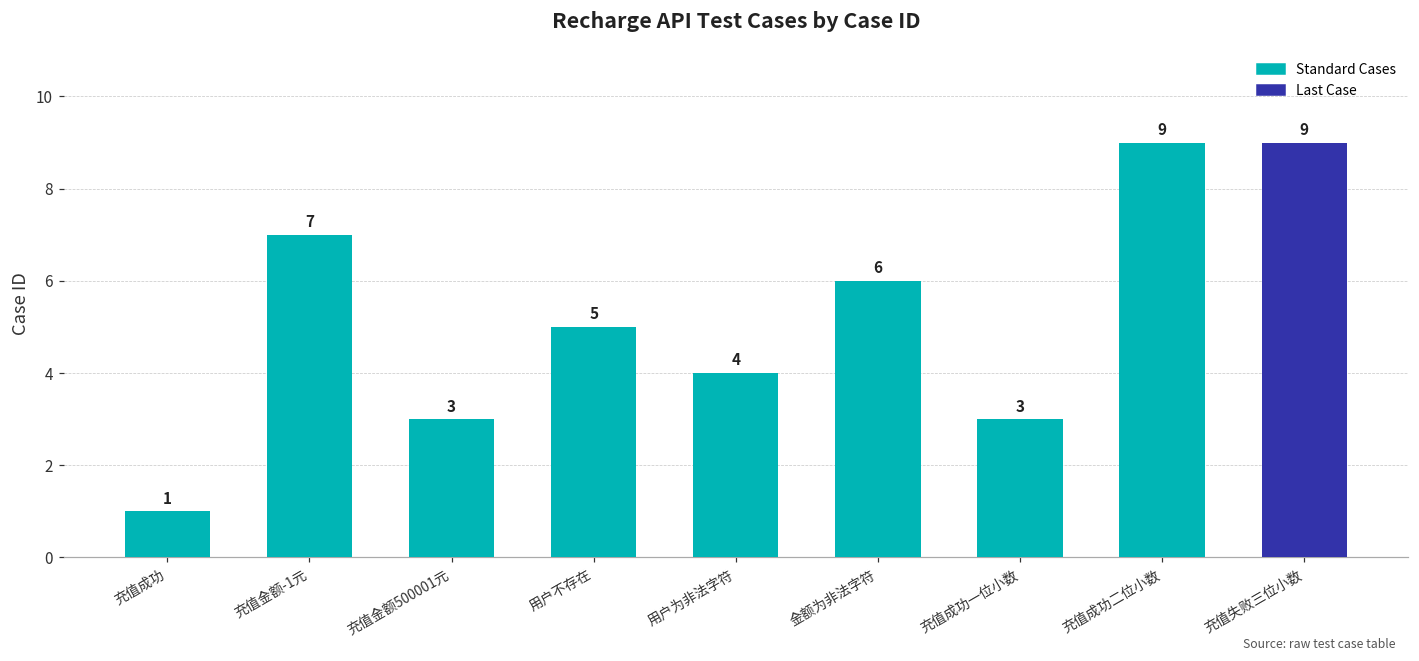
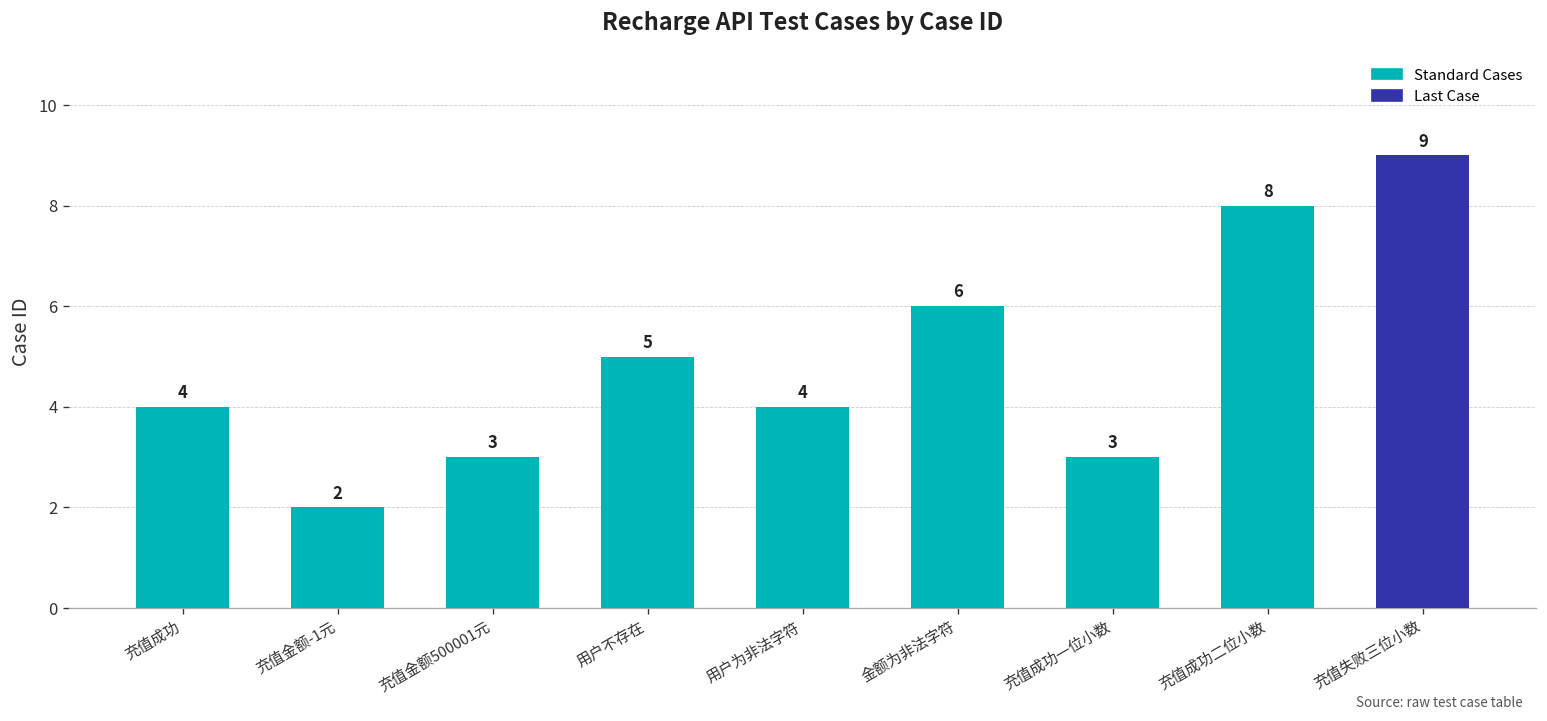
  {
-   "充值成功": 1,
-   "充值金额-1元": 7,
+   "充值成功": 4,
+   "充值金额-1元": 2,
    "充值金额500001元": 3,
    "用户不存在": 5,
    "用户为非法字符": 4,
    "金额为非法字符": 6,
    "充值成功一位小数": 3,
-   "充值成功二位小数": 9,
+   "充值成功二位小数": 8,
    "充值失败三位小数": 9
  }
